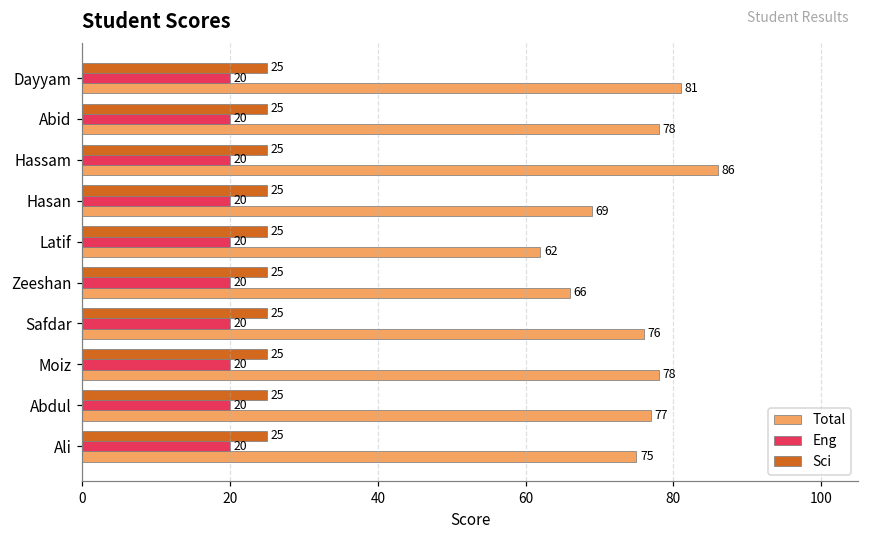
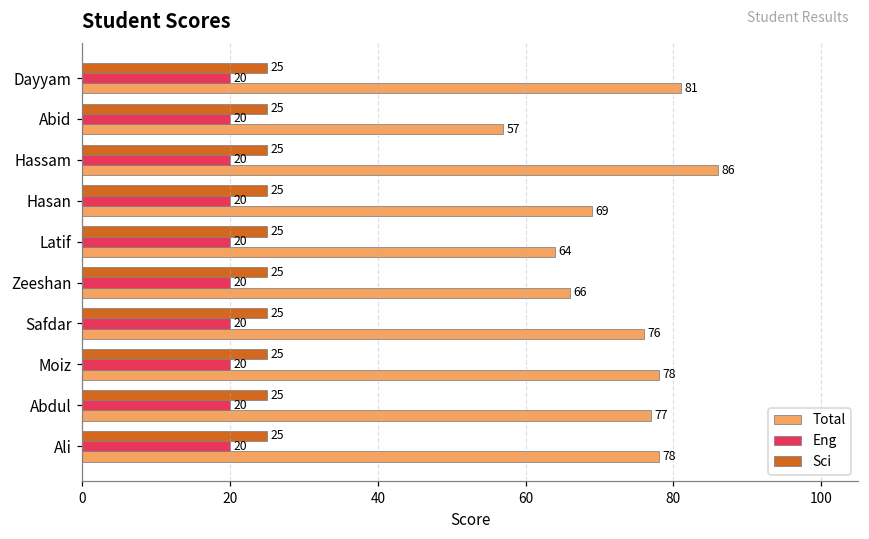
  {
    "Total": {
      "Dayyam": 81,
-     "Abid": 78,
+     "Abid": 57,
      "Hassam": 86,
      "Hasan": 69,
-     "Latif": 62,
+     "Latif": 64,
      "Zeeshan": 66,
      "Safdar": 76,
      "Moiz": 78,
      "Abdul": 77,
-     "Ali": 75
+     "Ali": 78
    },
    "Eng": {
      "Dayyam": 20,
      "Abid": 20,
      "Hassam": 20,
      "Hasan": 20,
      "Latif": 20,
      "Zeeshan": 20,
      "Safdar": 20,
      "Moiz": 20,
      "Abdul": 20,
      "Ali": 20
    },
    "Sci": {
      "Dayyam": 25,
      "Abid": 25,
      "Hassam": 25,
      "Hasan": 25,
      "Latif": 25,
      "Zeeshan": 25,
      "Safdar": 25,
      "Moiz": 25,
      "Abdul": 25,
      "Ali": 25
    }
  }
